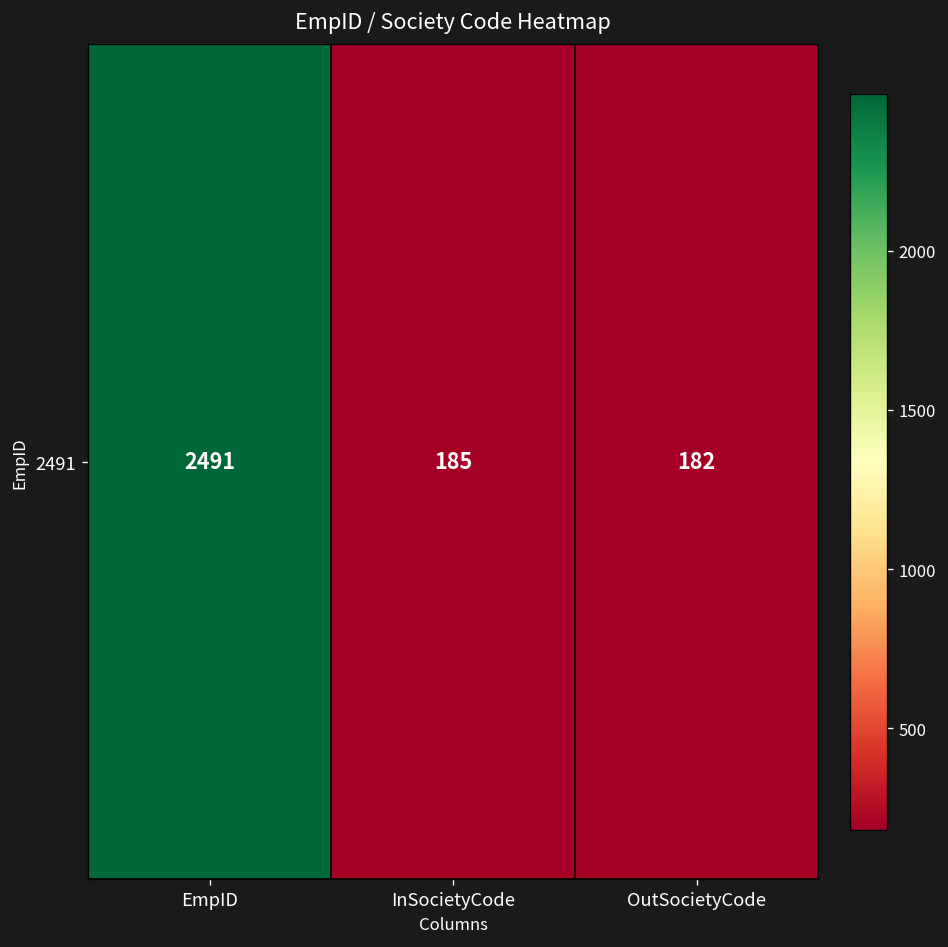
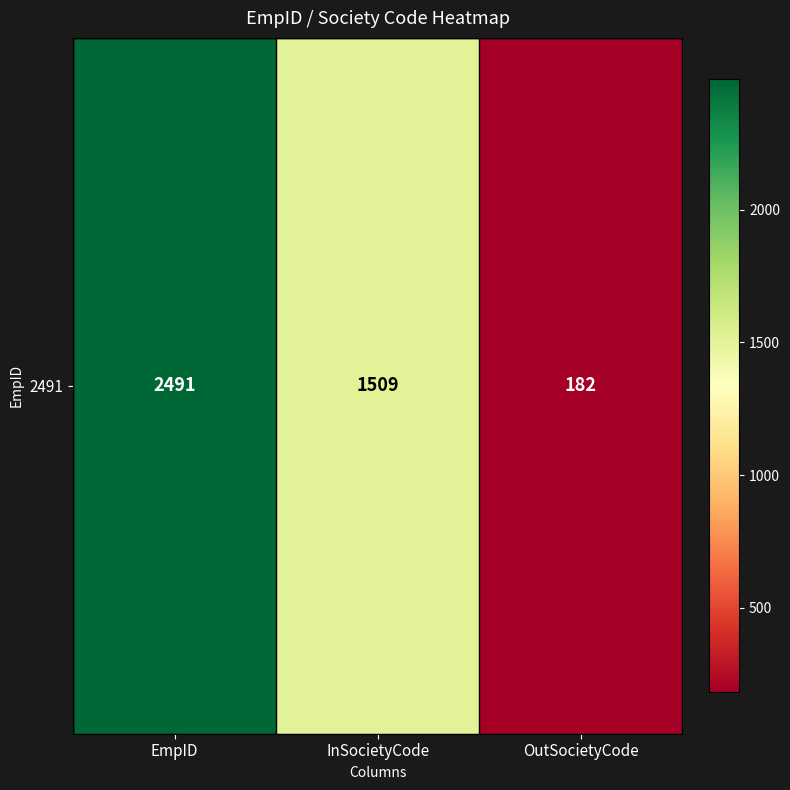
  {
    "2491": {
      "EmpID": 2491,
-     "InSocietyCode": 185,
+     "InSocietyCode": 1509,
      "OutSocietyCode": 182
    }
  }
